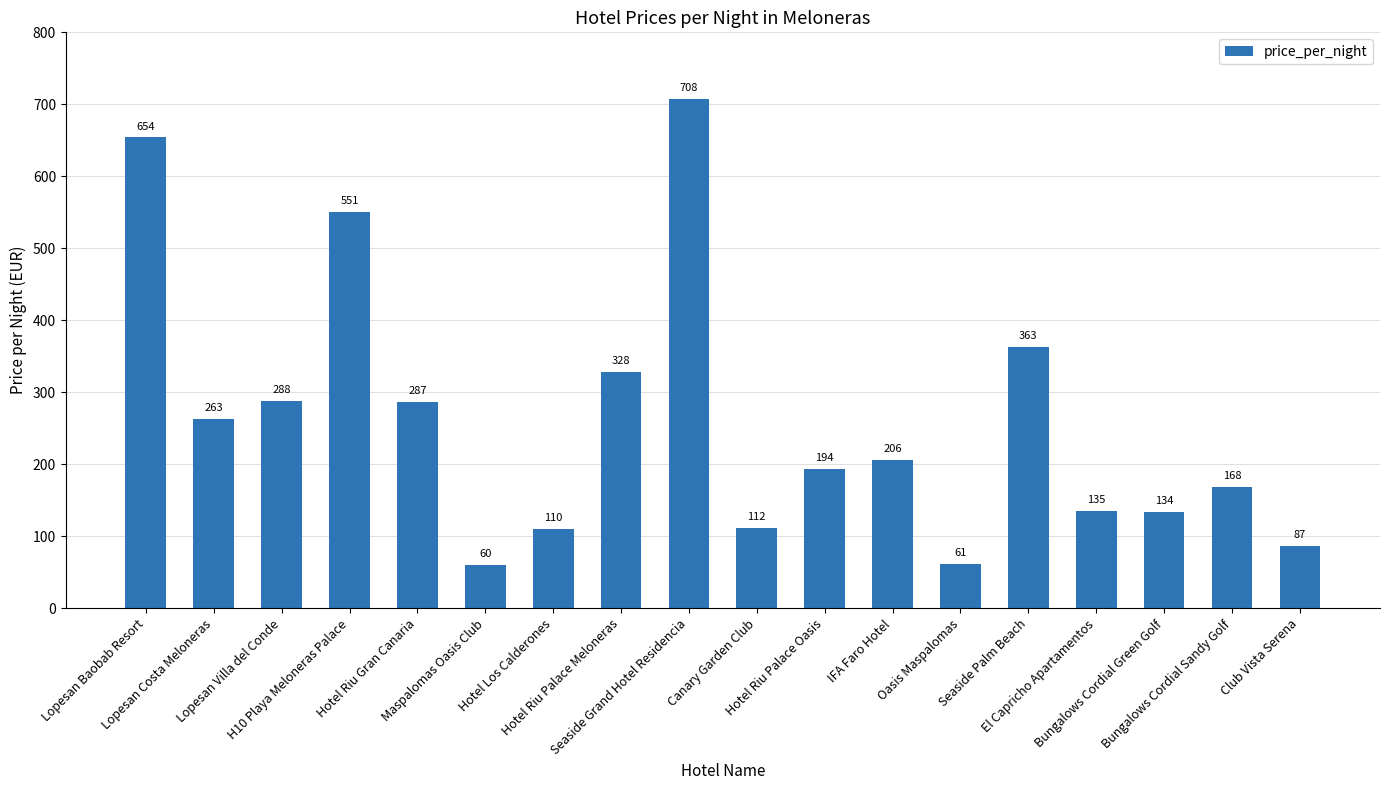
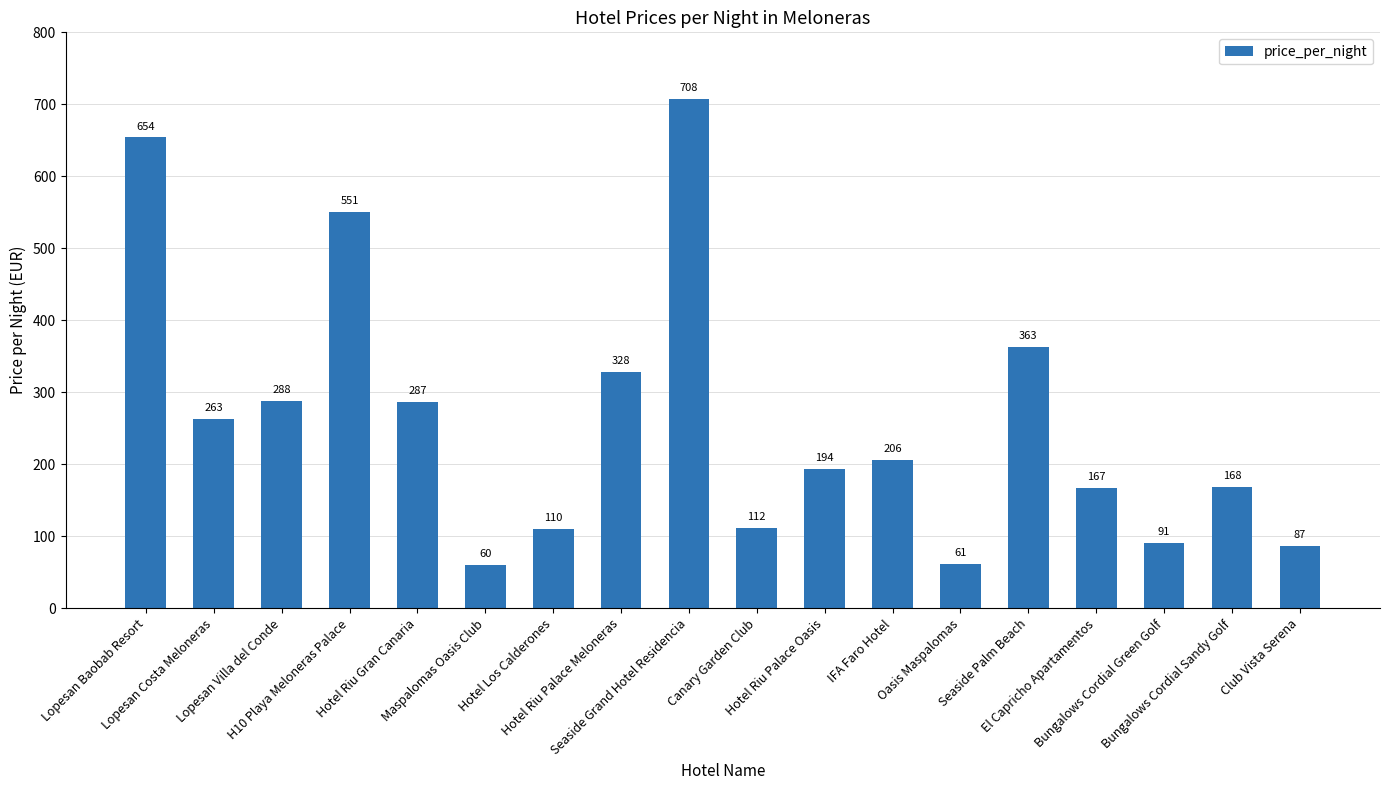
  {
    "Lopesan Baobab Resort": 654,
    "Lopesan Costa Meloneras": 263,
    "Lopesan Villa del Conde": 288,
    "H10 Playa Meloneras Palace": 551,
    "Hotel Riu Gran Canaria": 287,
    "Maspalomas Oasis Club": 60,
    "Hotel Los Calderones": 110,
    "Hotel Riu Palace Meloneras": 328,
    "Seaside Grand Hotel Residencia": 708,
    "Canary Garden Club": 112,
    "Hotel Riu Palace Oasis": 194,
    "IFA Faro Hotel": 206,
    "Oasis Maspalomas": 61,
    "Seaside Palm Beach": 363,
-   "El Capricho Apartamentos": 135,
-   "Bungalows Cordial Green Golf": 134,
+   "El Capricho Apartamentos": 167,
+   "Bungalows Cordial Green Golf": 91,
    "Bungalows Cordial Sandy Golf": 168,
    "Club Vista Serena": 87
  }
